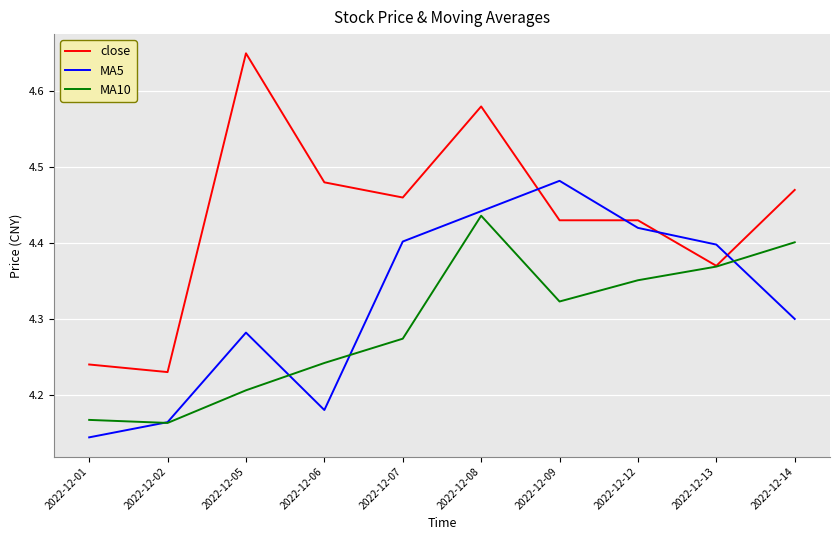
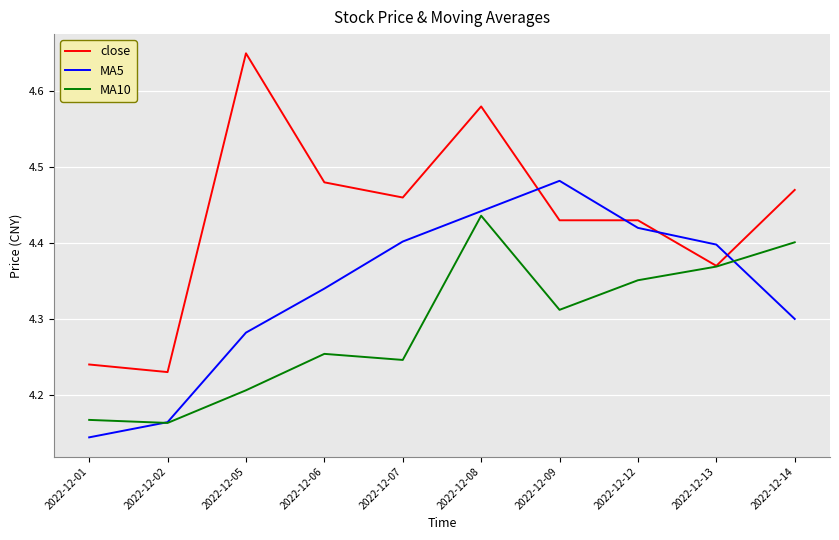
  {
    "close": {
      "2022-12-01": 4.24,
      "2022-12-02": 4.23,
      "2022-12-05": 4.65,
      "2022-12-06": 4.48,
      "2022-12-07": 4.46,
      "2022-12-08": 4.58,
      "2022-12-09": 4.43,
      "2022-12-12": 4.43,
      "2022-12-14": 4.47
    },
    "MA5": {
      "2022-12-01": 4.14,
      "2022-12-05": 4.28,
-     "2022-12-06": 4.18,
+     "2022-12-06": 4.34,
      "2022-12-07": 4.40,
      "2022-12-08": 4.44,
      "2022-12-09": 4.48,
      "2022-12-12": 4.42,
      "2022-12-13": 4.40,
      "2022-12-14": 4.30
    },
    "MA10": {
      "2022-12-01": 4.17,
      "2022-12-05": 4.21,
-     "2022-12-06": 4.24,
-     "2022-12-07": 4.27,
+     "2022-12-06": 4.25,
+     "2022-12-07": 4.25,
      "2022-12-08": 4.44,
-     "2022-12-09": 4.32,
+     "2022-12-09": 4.31,
      "2022-12-12": 4.35,
      "2022-12-14": 4.40
    }
  }
